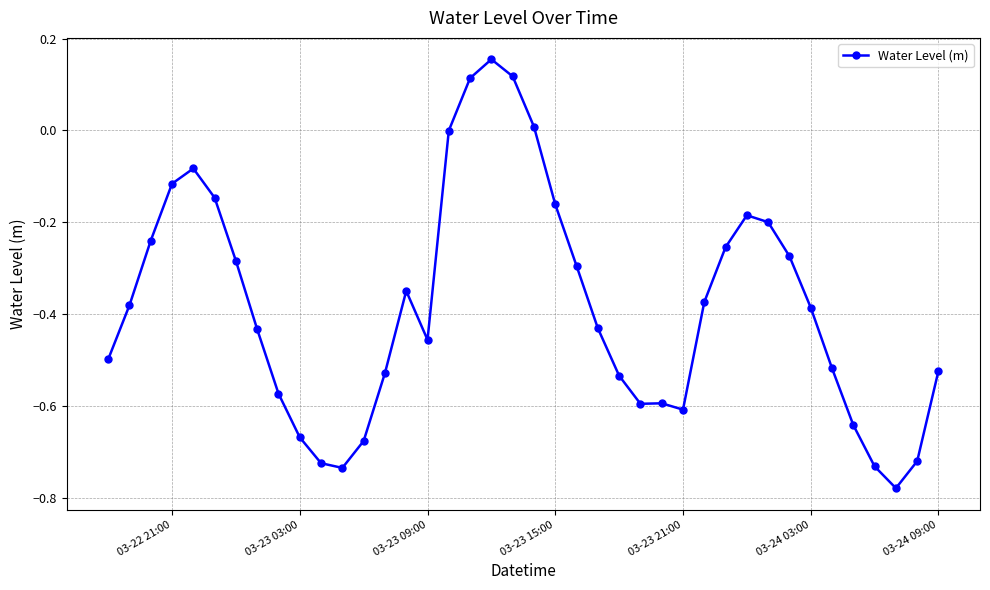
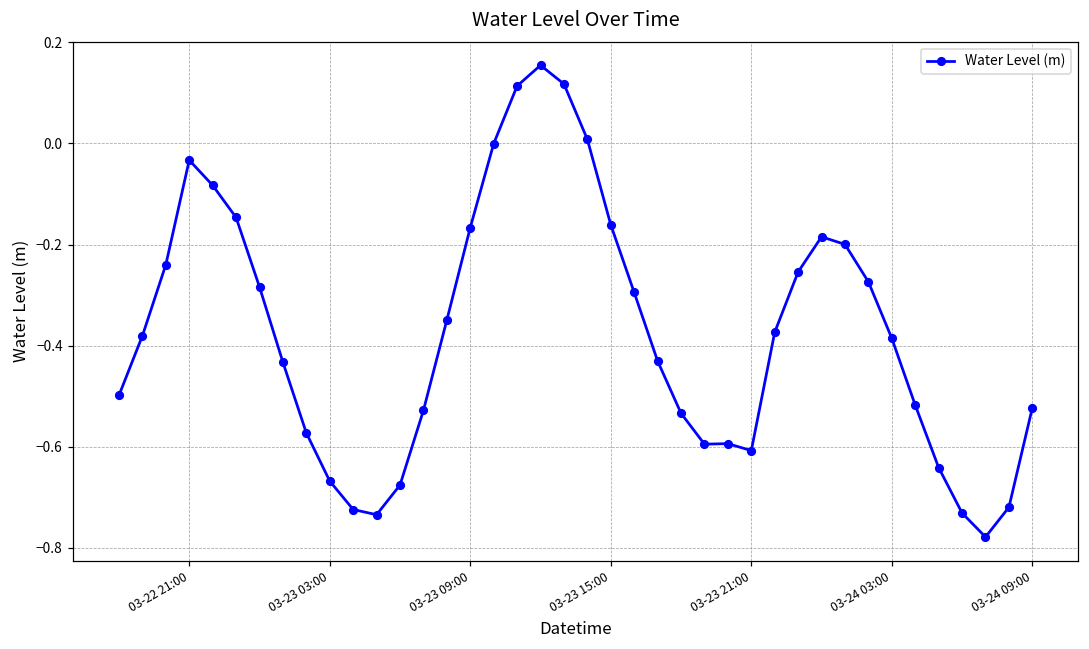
  {
-   "03-22 21:00": -0.12,
+   "03-22 21:00": -0.03,
    "03-23 03:00": -0.67,
-   "03-23 09:00": -0.46,
+   "03-23 09:00": -0.17,
    "03-23 15:00": -0.16,
    "03-23 21:00": -0.61,
    "03-24 03:00": -0.39,
    "03-24 09:00": -0.52
  }
